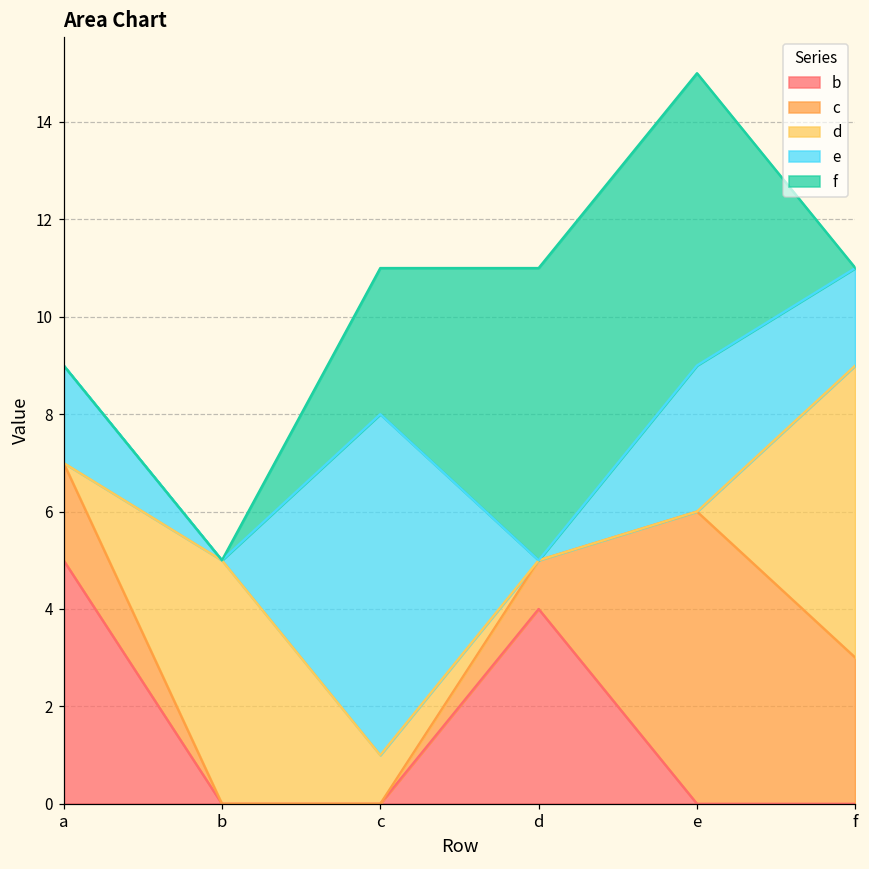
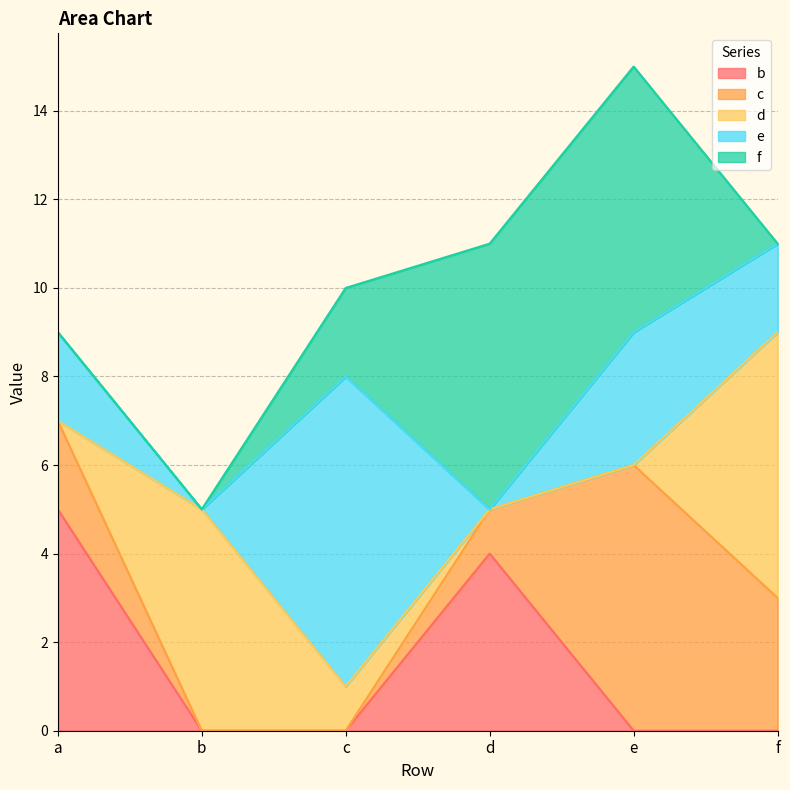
  {
    "b": {
      "a": 5,
      "d": 4,
      "e": 0,
      "f": 0
    },
    "e": {
      "c": 7,
      "e": 3
    },
    "f": {
-     "c": 3,
+     "c": 2,
      "d": 6,
      "e": 6
    }
  }
